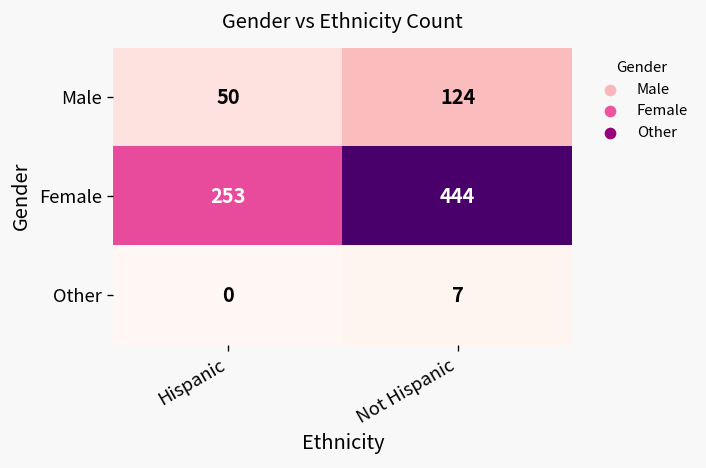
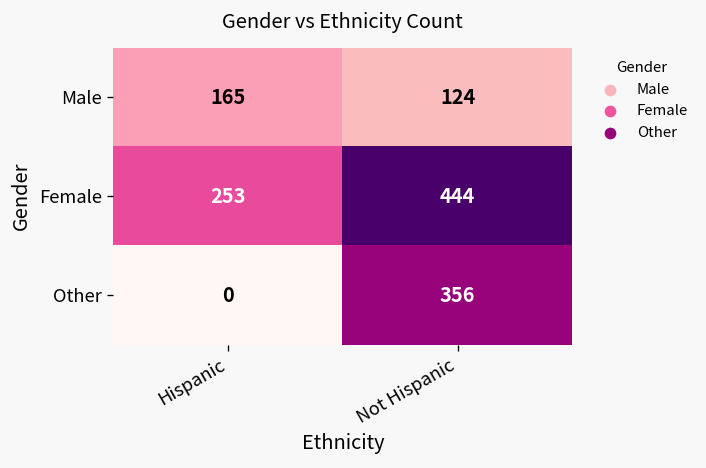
  {
    "Male": {
-     "Hispanic": 50,
+     "Hispanic": 165,
      "Not Hispanic": 124
    },
    "Female": {
      "Hispanic": 253,
      "Not Hispanic": 444
    },
    "Other": {
      "Hispanic": 0,
-     "Not Hispanic": 7
+     "Not Hispanic": 356
    }
  }
